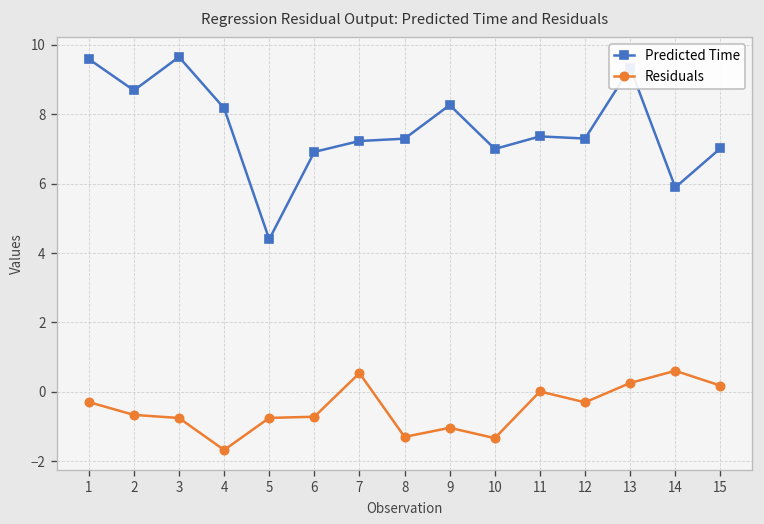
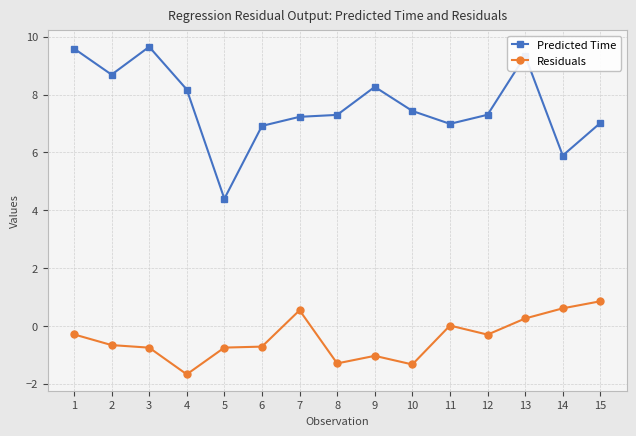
  {
    "Predicted Time": {
      "1": 9.6,
      "2": 8.7,
      "3": 9.7,
      "4": 8.2,
      "5": 4.4,
      "6": 6.9,
      "7": 7.2,
      "8": 7.3,
      "9": 8.3,
-     "10": 7.0,
-     "11": 7.4,
+     "10": 7.4,
+     "11": 7.0,
      "12": 7.3,
      "14": 5.9,
      "15": 7.0
    },
    "Residuals": {
      "1": -0.3,
      "2": -0.7,
      "3": -0.8,
      "4": -1.7,
      "5": -0.8,
      "6": -0.7,
      "7": 0.5,
      "8": -1.3,
      "9": -1.0,
      "10": -1.3,
      "11": 0.0,
      "12": -0.3,
      "13": 0.3,
      "14": 0.6,
-     "15": 0.2
+     "15": 0.9
    }
  }
